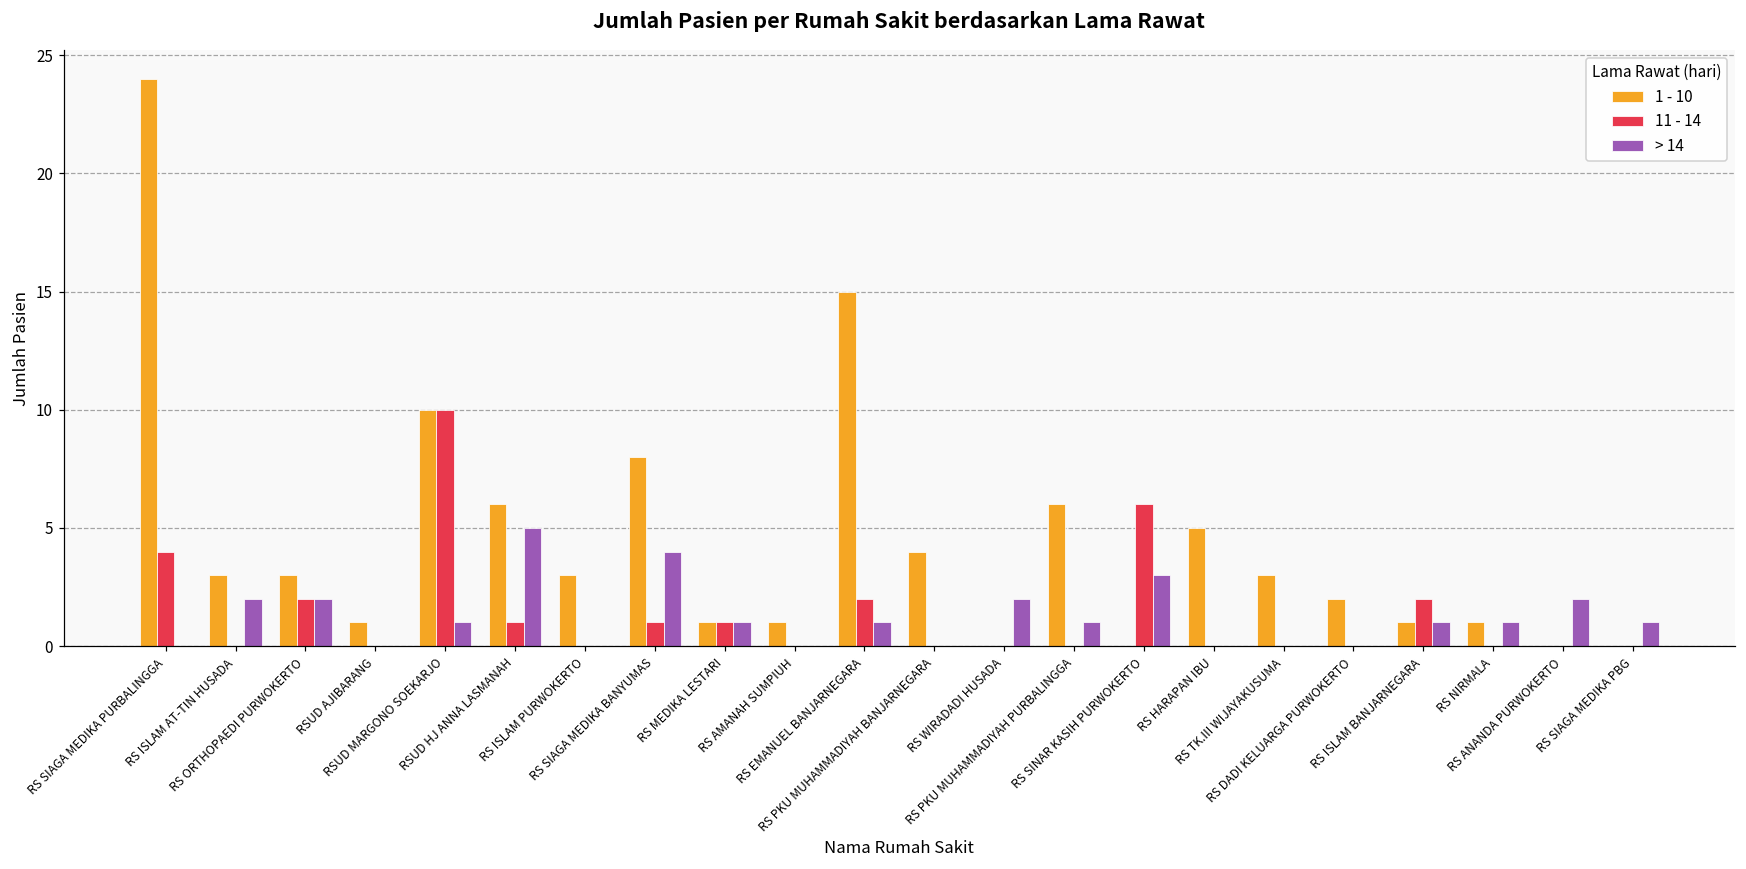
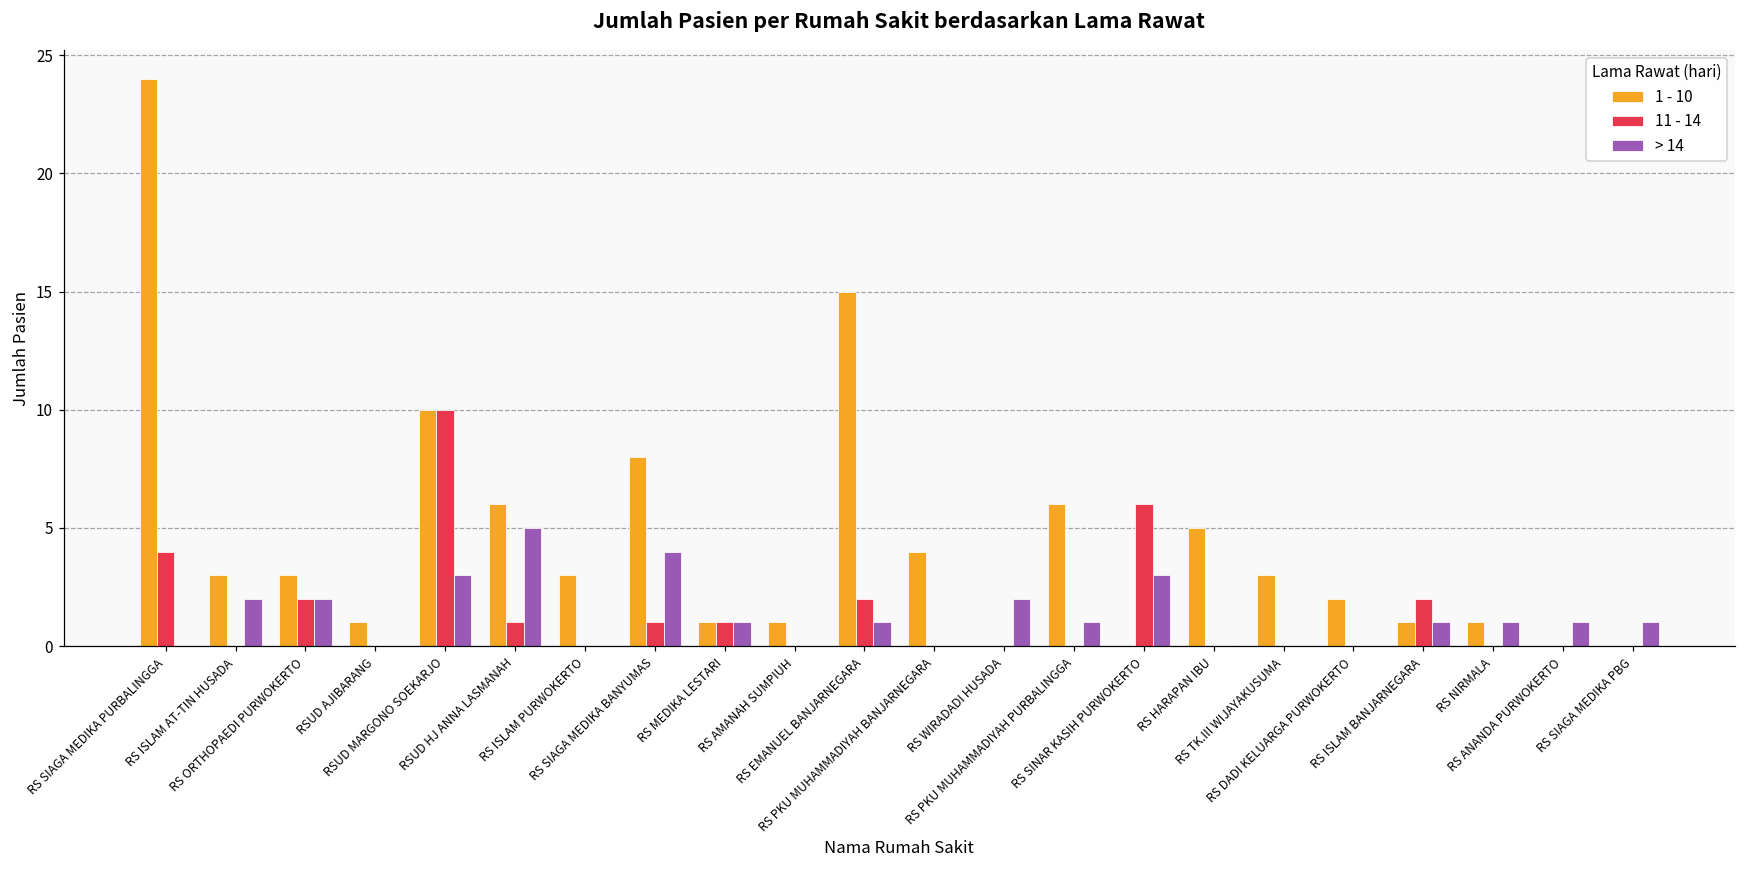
  {
    "1 - 10": {
      "RS SIAGA MEDIKA PURBALINGGA": 24,
      "RS ISLAM AT-TIN HUSADA": 3,
      "RS ORTHOPAEDI PURWOKERTO": 3,
      "RSUD AJIBARANG": 1,
      "RSUD MARGONO SOEKARJO": 10,
      "RSUD HJ ANNA LASMANAH": 6,
      "RS ISLAM PURWOKERTO": 3,
      "RS SIAGA MEDIKA BANYUMAS": 8,
      "RS MEDIKA LESTARI": 1,
      "RS AMANAH SUMPIUH": 1,
      "RS EMANUEL BANJARNEGARA": 15,
      "RS PKU MUHAMMADIYAH BANJARNEGARA": 4,
      "RS WIRADADI HUSADA": 0,
      "RS PKU MUHAMMADIYAH PURBALINGGA": 6,
      "RS SINAR KASIH PURWOKERTO": 0,
      "RS HARAPAN IBU": 5,
      "RS TK.III WIJAYAKUSUMA": 3,
      "RS DADI KELUARGA PURWOKERTO": 2,
      "RS ISLAM BANJARNEGARA": 1,
      "RS NIRMALA": 1,
      "RS ANANDA PURWOKERTO": 0,
      "RS SIAGA MEDIKA PBG": 0
    },
    "11 - 14": {
      "RS SIAGA MEDIKA PURBALINGGA": 4,
      "RS ISLAM AT-TIN HUSADA": 0,
      "RS ORTHOPAEDI PURWOKERTO": 2,
      "RSUD AJIBARANG": 0,
      "RSUD MARGONO SOEKARJO": 10,
      "RSUD HJ ANNA LASMANAH": 1,
      "RS ISLAM PURWOKERTO": 0,
      "RS SIAGA MEDIKA BANYUMAS": 1,
      "RS MEDIKA LESTARI": 1,
      "RS AMANAH SUMPIUH": 0,
      "RS EMANUEL BANJARNEGARA": 2,
      "RS PKU MUHAMMADIYAH BANJARNEGARA": 0,
      "RS WIRADADI HUSADA": 0,
      "RS PKU MUHAMMADIYAH PURBALINGGA": 0,
      "RS SINAR KASIH PURWOKERTO": 6,
      "RS HARAPAN IBU": 0,
      "RS TK.III WIJAYAKUSUMA": 0,
      "RS DADI KELUARGA PURWOKERTO": 0,
      "RS ISLAM BANJARNEGARA": 2,
      "RS NIRMALA": 0,
      "RS ANANDA PURWOKERTO": 0,
      "RS SIAGA MEDIKA PBG": 0
    },
    "> 14": {
      "RS SIAGA MEDIKA PURBALINGGA": 0,
      "RS ISLAM AT-TIN HUSADA": 2,
      "RS ORTHOPAEDI PURWOKERTO": 2,
      "RSUD AJIBARANG": 0,
-     "RSUD MARGONO SOEKARJO": 1,
+     "RSUD MARGONO SOEKARJO": 3,
      "RSUD HJ ANNA LASMANAH": 5,
      "RS ISLAM PURWOKERTO": 0,
      "RS SIAGA MEDIKA BANYUMAS": 4,
      "RS MEDIKA LESTARI": 1,
      "RS AMANAH SUMPIUH": 0,
      "RS EMANUEL BANJARNEGARA": 1,
      "RS PKU MUHAMMADIYAH BANJARNEGARA": 0,
      "RS WIRADADI HUSADA": 2,
      "RS PKU MUHAMMADIYAH PURBALINGGA": 1,
      "RS SINAR KASIH PURWOKERTO": 3,
      "RS HARAPAN IBU": 0,
      "RS TK.III WIJAYAKUSUMA": 0,
      "RS DADI KELUARGA PURWOKERTO": 0,
      "RS ISLAM BANJARNEGARA": 1,
      "RS NIRMALA": 1,
-     "RS ANANDA PURWOKERTO": 2,
+     "RS ANANDA PURWOKERTO": 1,
      "RS SIAGA MEDIKA PBG": 1
    }
  }
